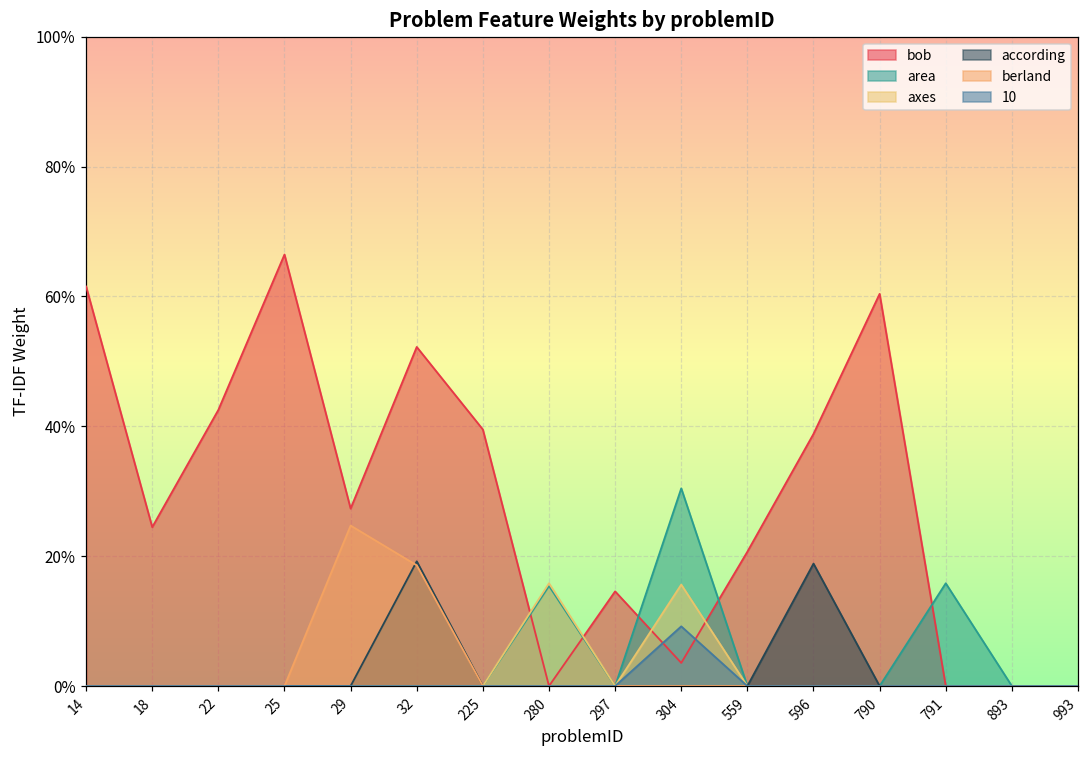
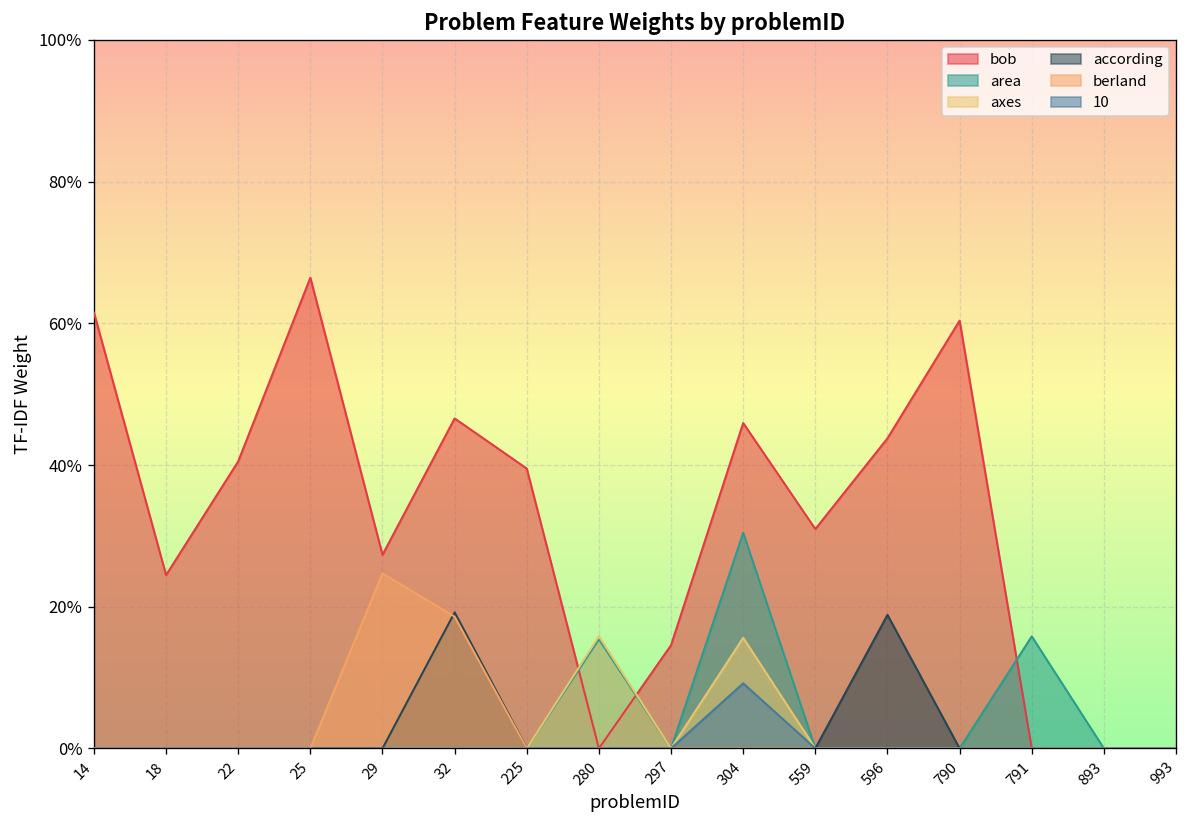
  {
    "bob": {
      "14": "62%",
      "18": "24%",
-     "22": "43%",
+     "22": "41%",
      "25": "66%",
      "29": "27%",
-     "32": "52%",
+     "32": "47%",
      "225": "40%",
      "297": "15%",
-     "304": "4%",
-     "559": "21%",
-     "596": "39%",
+     "304": "46%",
+     "559": "31%",
+     "596": "44%",
      "790": "60%"
    },
    "according": {
      "32": "19%",
      "596": "19%"
    }
  }
